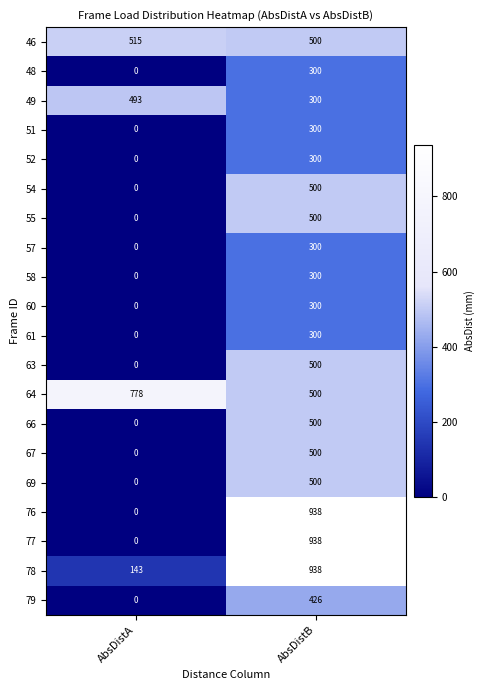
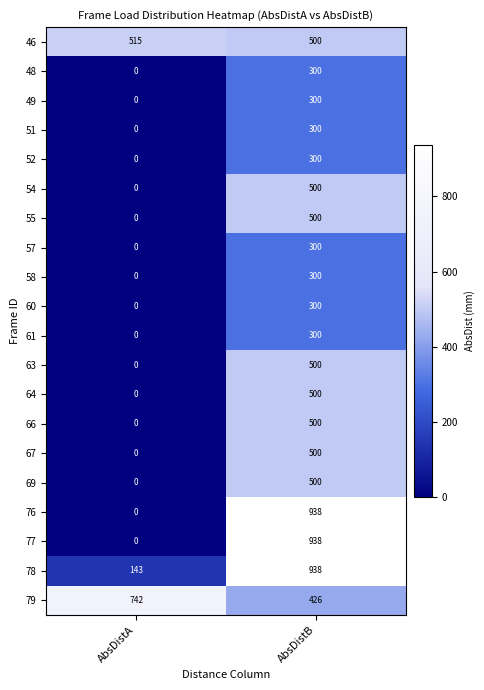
  {
    "46": {
      "AbsDistA": 515,
      "AbsDistB": 500
    },
    "48": {
      "AbsDistA": 0,
      "AbsDistB": 300
    },
    "49": {
-     "AbsDistA": 493,
+     "AbsDistA": 0,
      "AbsDistB": 300
    },
    "51": {
      "AbsDistA": 0,
      "AbsDistB": 300
    },
    "52": {
      "AbsDistA": 0,
      "AbsDistB": 300
    },
    "54": {
      "AbsDistA": 0,
      "AbsDistB": 500
    },
    "55": {
      "AbsDistA": 0,
      "AbsDistB": 500
    },
    "57": {
      "AbsDistA": 0,
      "AbsDistB": 300
    },
    "58": {
      "AbsDistA": 0,
      "AbsDistB": 300
    },
    "60": {
      "AbsDistA": 0,
      "AbsDistB": 300
    },
    "61": {
      "AbsDistA": 0,
      "AbsDistB": 300
    },
    "63": {
      "AbsDistA": 0,
      "AbsDistB": 500
    },
    "64": {
-     "AbsDistA": 778,
+     "AbsDistA": 0,
      "AbsDistB": 500
    },
    "66": {
      "AbsDistA": 0,
      "AbsDistB": 500
    },
    "67": {
      "AbsDistA": 0,
      "AbsDistB": 500
    },
    "69": {
      "AbsDistA": 0,
      "AbsDistB": 500
    },
    "76": {
      "AbsDistA": 0,
      "AbsDistB": 938
    },
    "77": {
      "AbsDistA": 0,
      "AbsDistB": 938
    },
    "78": {
      "AbsDistA": 143,
      "AbsDistB": 938
    },
    "79": {
-     "AbsDistA": 0,
+     "AbsDistA": 742,
      "AbsDistB": 426
    }
  }
